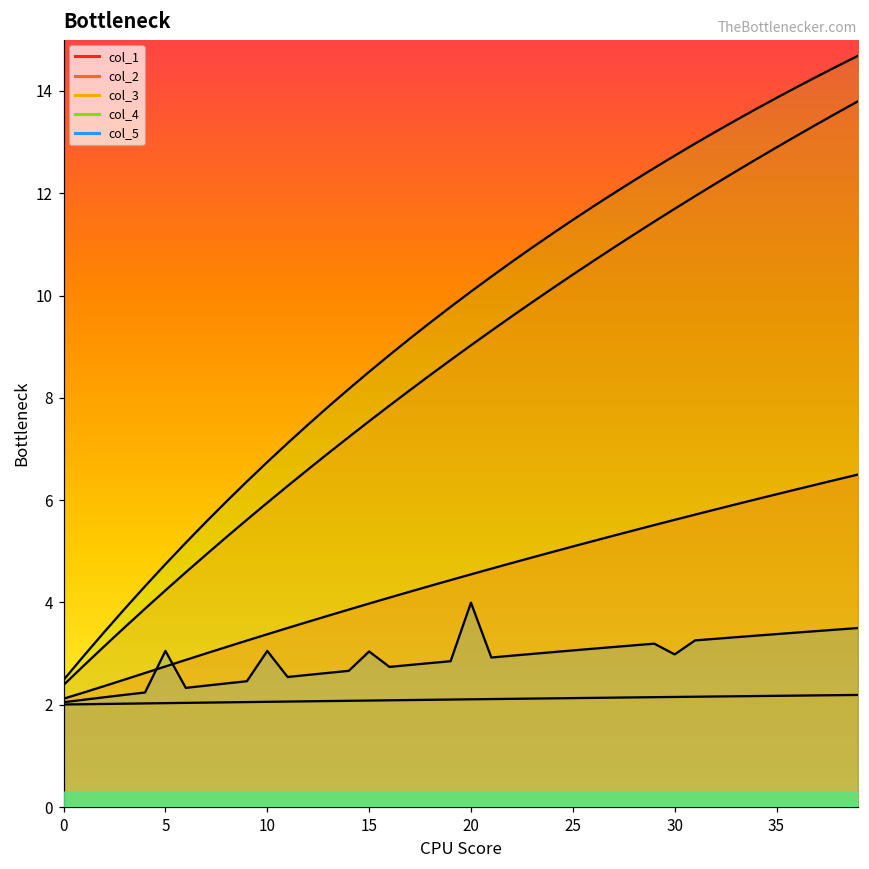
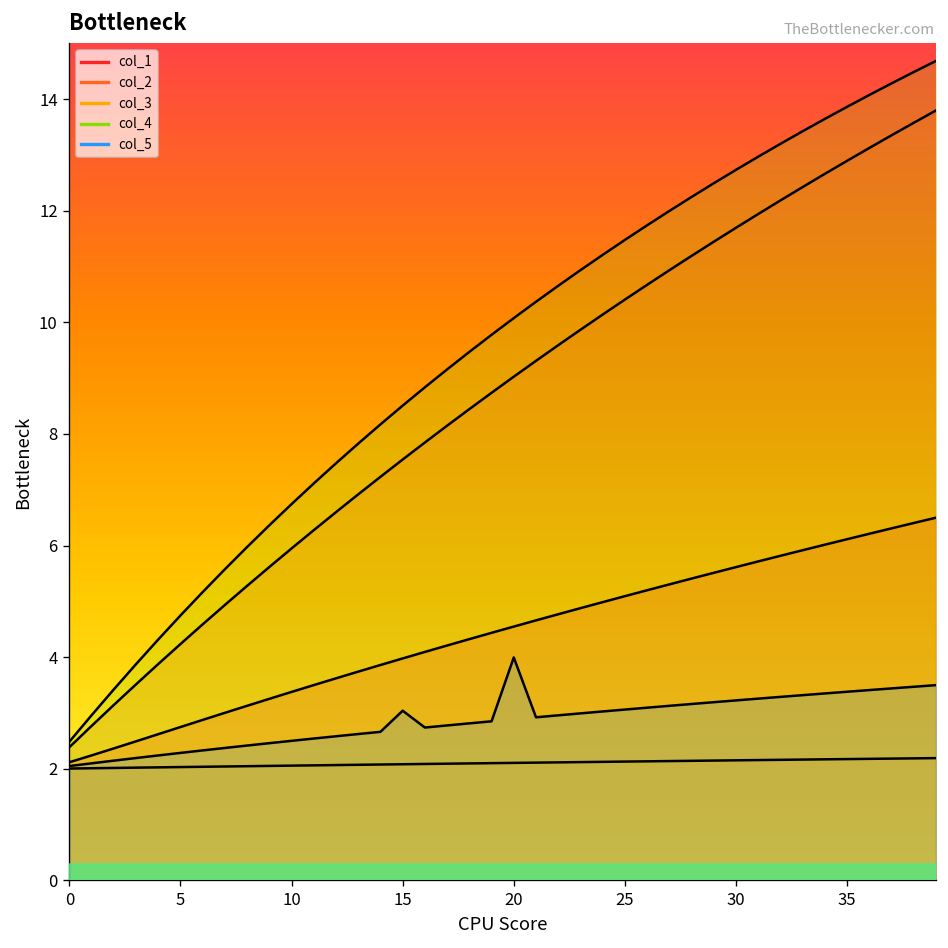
  {
    "col_5": {
-     "5": 3.1,
-     "10": 3.1,
+     "5": 2.3,
+     "10": 2.5,
      "15": 3.0,
      "20": 4.0,
      "25": 3.1,
-     "30": 3.0,
+     "30": 3.2,
      "35": 3.4
    }
  }
